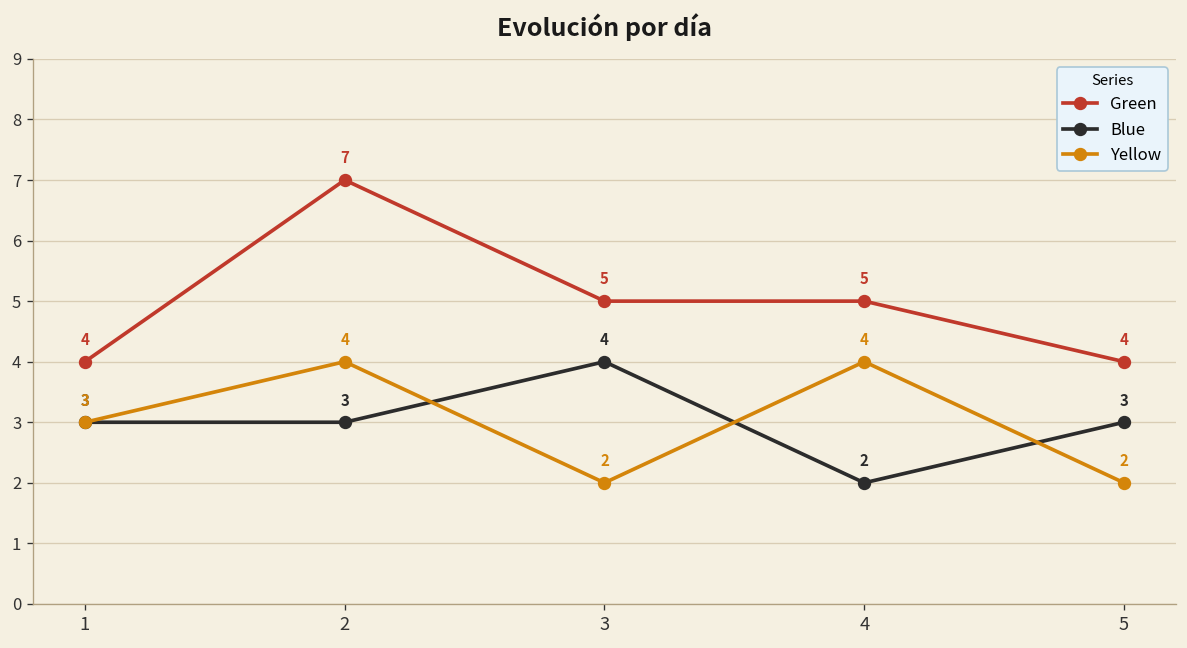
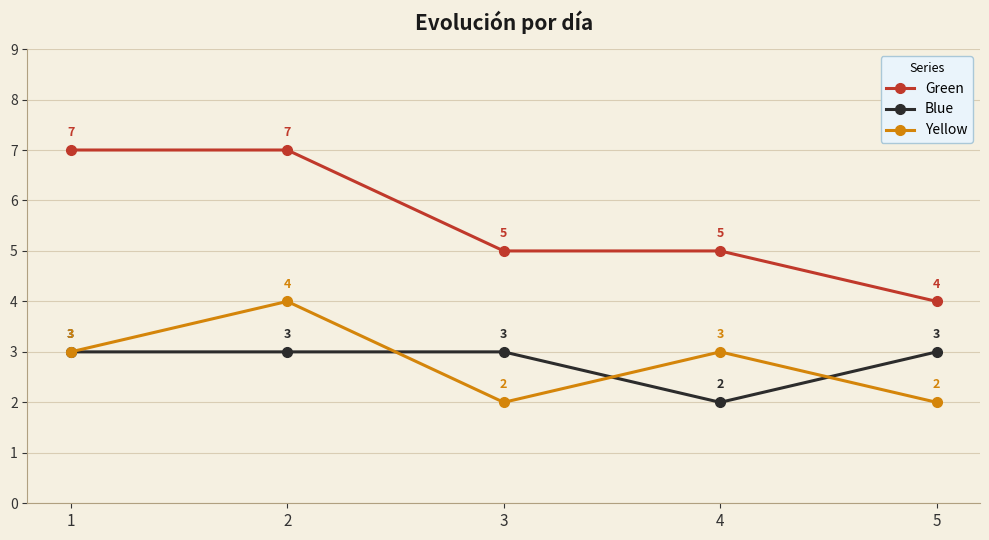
  {
    "Green": {
-     "1": 4,
+     "1": 7,
      "2": 7,
      "3": 5,
      "4": 5,
      "5": 4
    },
    "Blue": {
      "2": 3,
-     "3": 4,
+     "3": 3,
      "4": 2,
      "5": 3
    },
    "Yellow": {
      "2": 4,
      "3": 2,
-     "4": 4,
+     "4": 3,
      "5": 2
    }
  }
